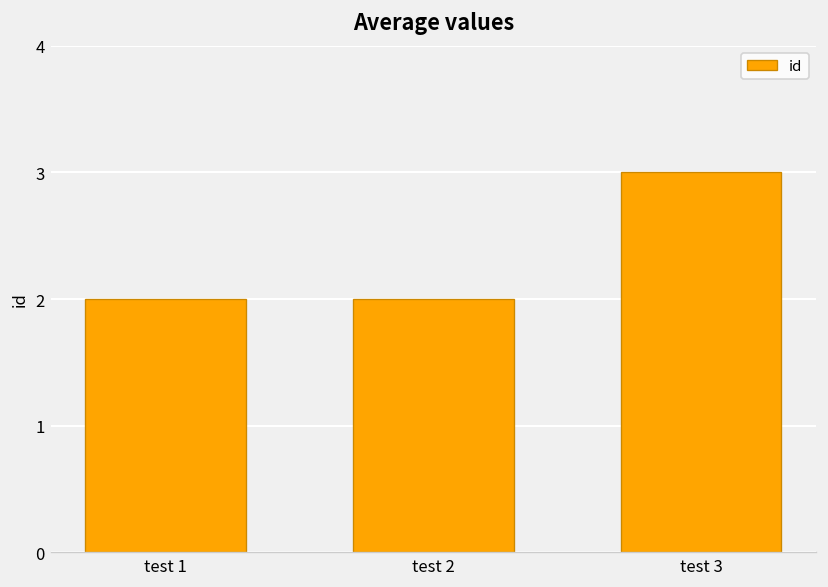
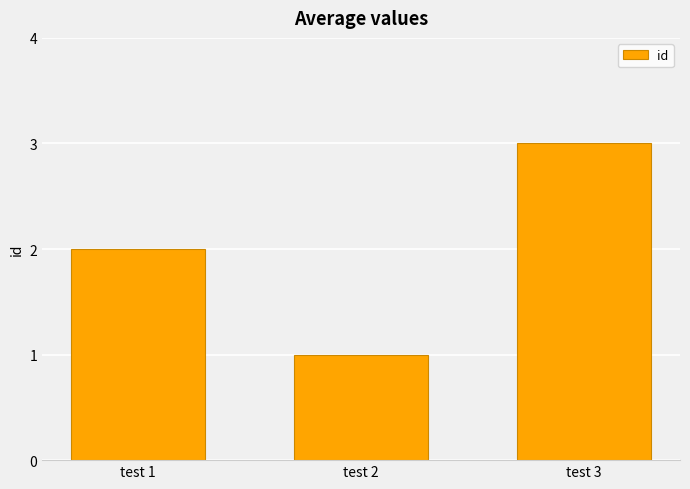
  {
    "test 1": 2,
-   "test 2": 2,
+   "test 2": 1,
    "test 3": 3
  }
